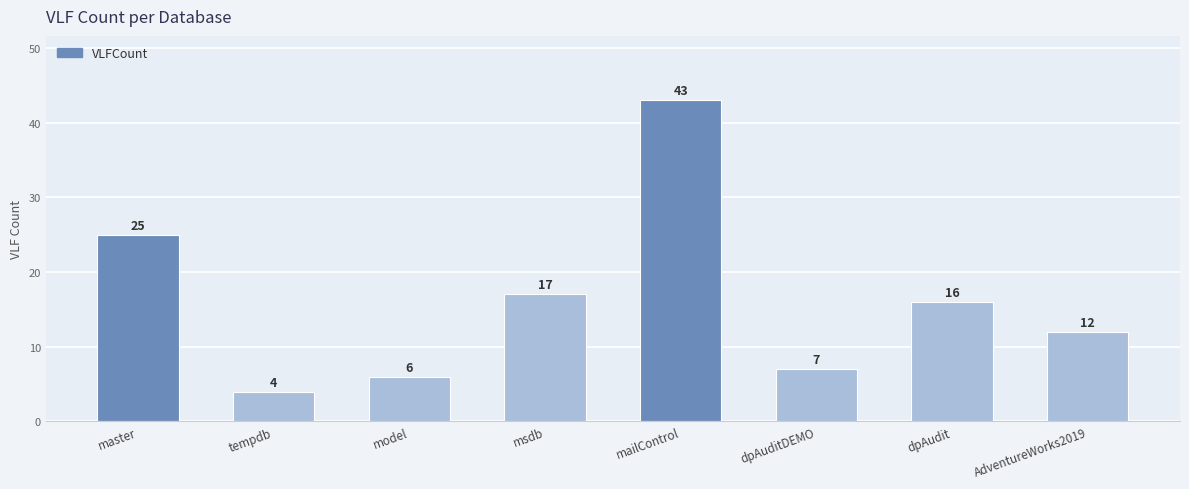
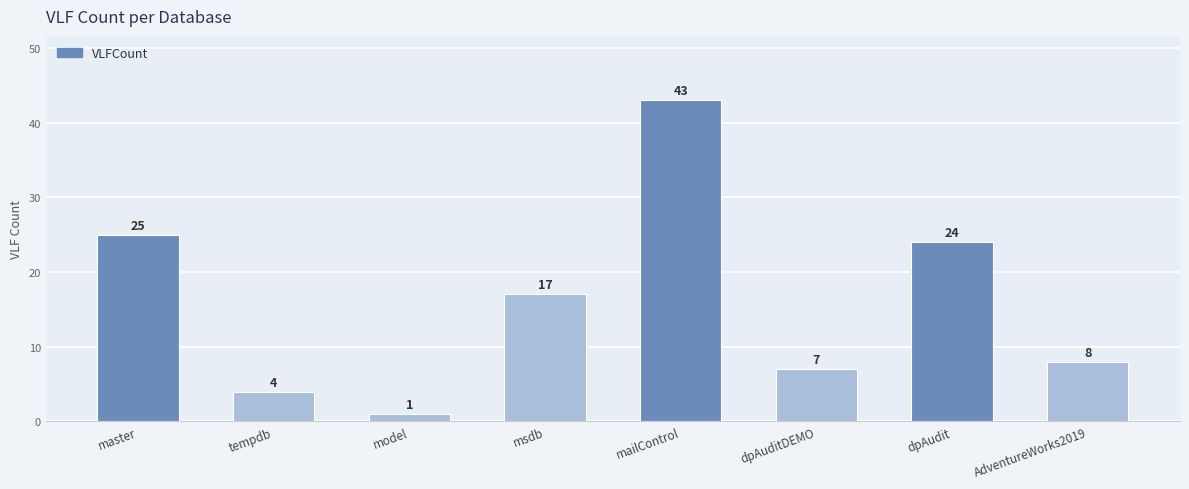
  {
    "master": 25,
    "tempdb": 4,
-   "model": 6,
+   "model": 1,
    "msdb": 17,
    "mailControl": 43,
    "dpAuditDEMO": 7,
-   "dpAudit": 16,
-   "AdventureWorks2019": 12
+   "dpAudit": 24,
+   "AdventureWorks2019": 8
  }
